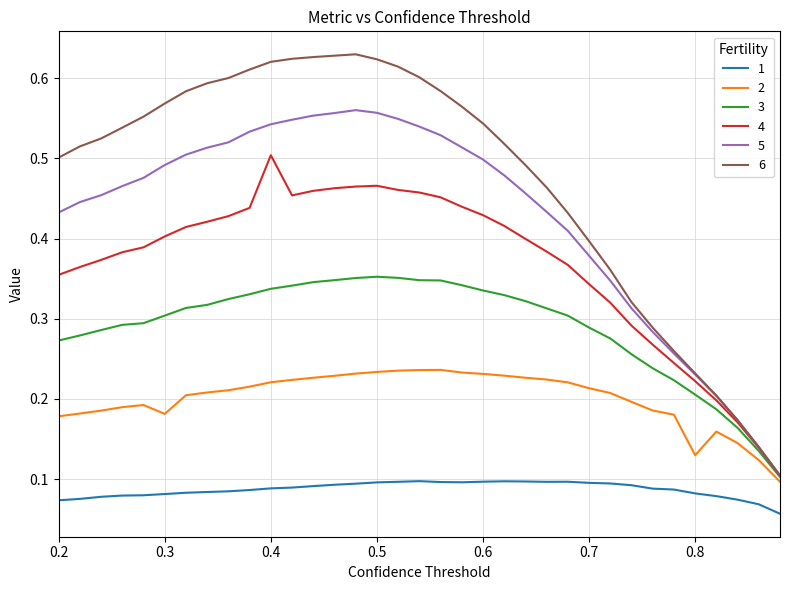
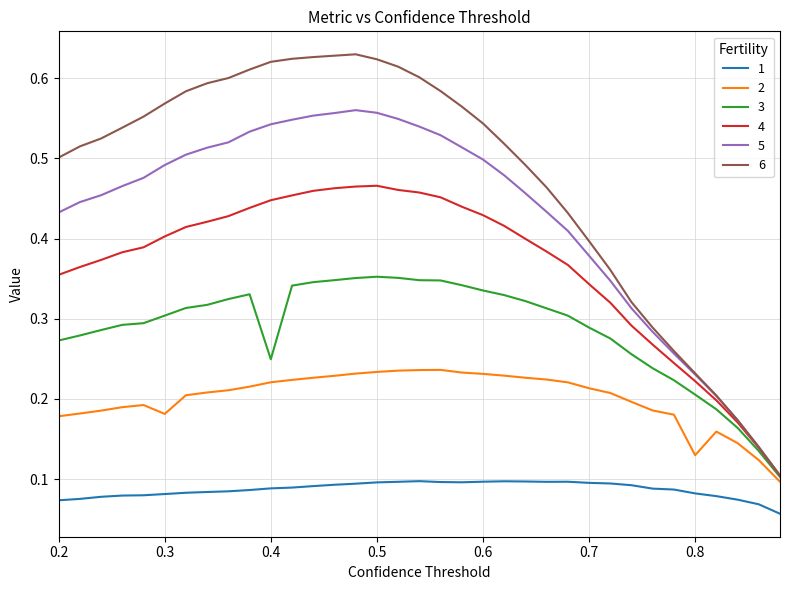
  {
    "1": {
      "0.2": 0.07,
      "0.3": 0.08,
      "0.4": 0.09,
      "0.5": 0.10,
      "0.6": 0.10,
      "0.7": 0.10,
      "0.8": 0.08
    },
    "2": {
      "0.2": 0.18,
      "0.3": 0.18,
      "0.4": 0.22,
      "0.5": 0.23,
      "0.6": 0.23,
      "0.7": 0.21,
      "0.8": 0.13
    },
    "3": {
      "0.2": 0.27,
      "0.3": 0.30,
-     "0.4": 0.34,
+     "0.4": 0.25,
      "0.5": 0.35,
      "0.6": 0.34,
      "0.7": 0.29,
      "0.8": 0.21
    },
    "4": {
      "0.2": 0.35,
      "0.3": 0.40,
-     "0.4": 0.50,
+     "0.4": 0.45,
      "0.5": 0.47,
      "0.6": 0.43,
      "0.7": 0.34,
      "0.8": 0.22
    },
    "5": {
      "0.2": 0.43,
      "0.3": 0.49,
      "0.4": 0.54,
      "0.5": 0.56,
      "0.6": 0.50,
      "0.7": 0.38
    },
    "6": {
      "0.2": 0.50,
      "0.3": 0.57,
      "0.4": 0.62,
      "0.5": 0.62,
      "0.6": 0.54,
      "0.7": 0.40
    }
  }
